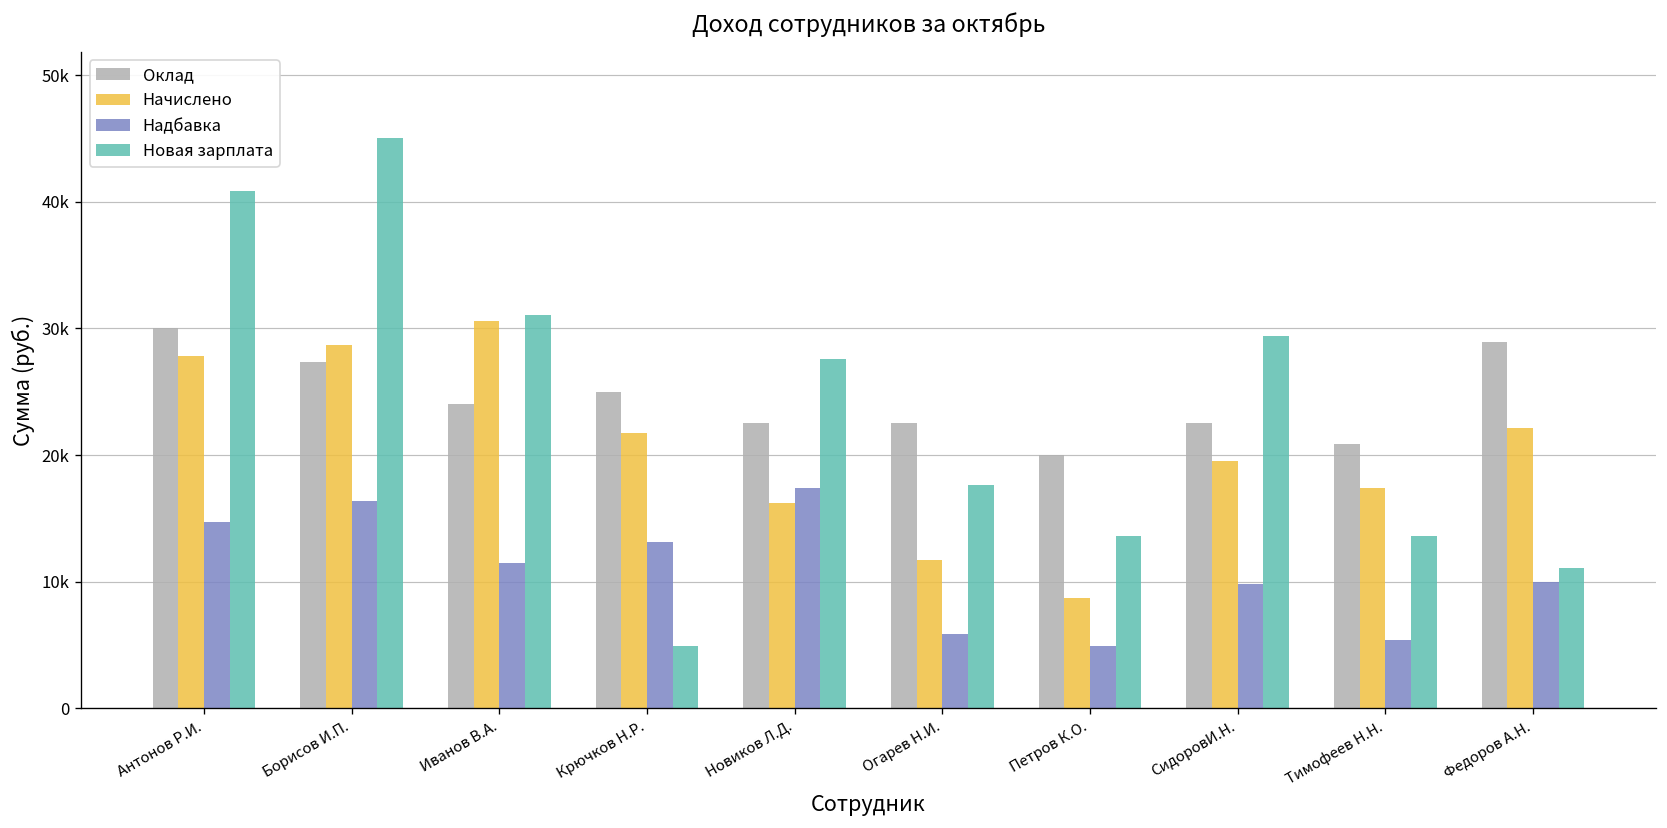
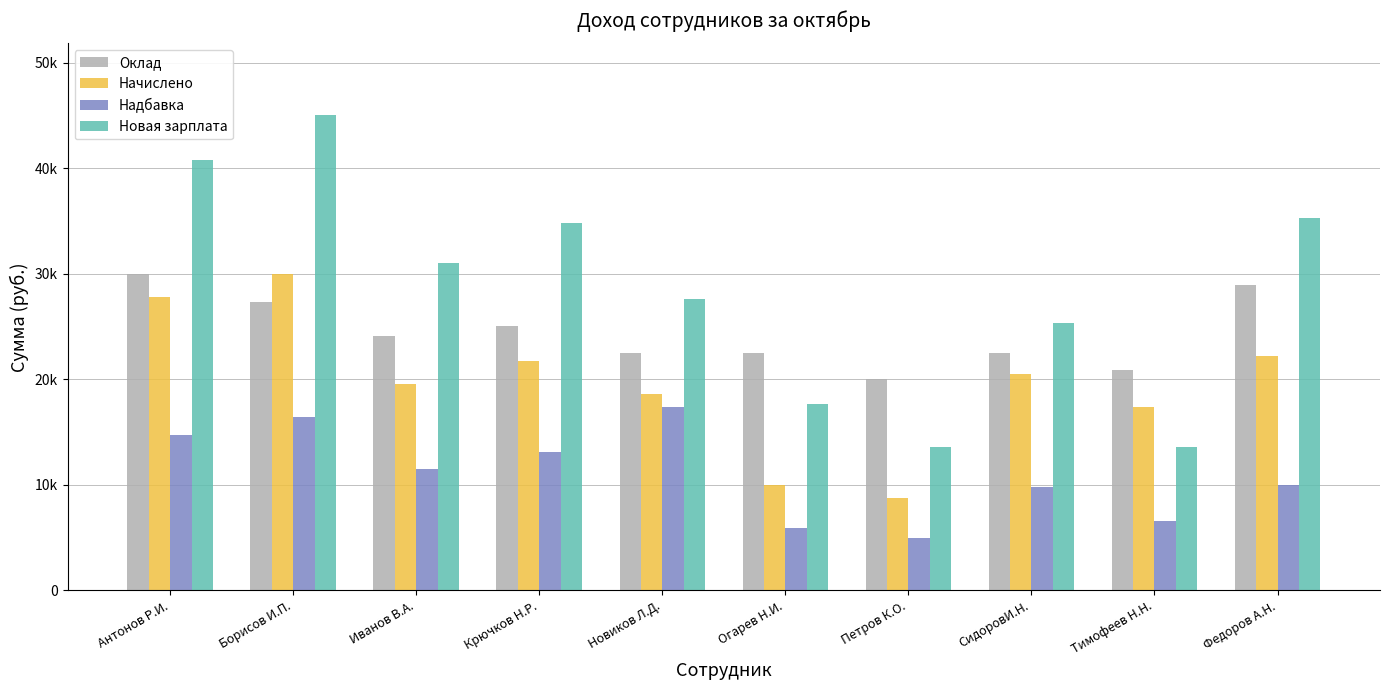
  {
    "Оклад": {
      "Антонов Р.И.": 30000,
      "Борисов И.П.": 27300,
      "Иванов В.А.": 24100,
      "Крючков Н.Р.": 25000,
      "Новиков Л.Д.": 22500,
      "Огарев Н.И.": 22500,
      "Петров К.О.": 20000,
      "СидоровИ.Н.": 22500,
      "Тимофеев Н.Н.": 20900,
      "Федоров А.Н.": 28900
    },
    "Начислено": {
      "Антонов Р.И.": 27800,
-     "Борисов И.П.": 28700,
-     "Иванов В.А.": 30600,
+     "Борисов И.П.": 30000,
+     "Иванов В.А.": 19600,
      "Крючков Н.Р.": 21700,
-     "Новиков Л.Д.": 16200,
-     "Огарев Н.И.": 11700,
+     "Новиков Л.Д.": 18600,
+     "Огарев Н.И.": 9900,
      "Петров К.О.": 8700,
-     "СидоровИ.Н.": 19600,
+     "СидоровИ.Н.": 20500,
      "Тимофеев Н.Н.": 17400,
      "Федоров А.Н.": 22200
    },
    "Надбавка": {
      "Антонов Р.И.": 14700,
      "Борисов И.П.": 16400,
      "Иванов В.А.": 11500,
      "Крючков Н.Р.": 13100,
      "Новиков Л.Д.": 17400,
      "Огарев Н.И.": 5900,
      "Петров К.О.": 4900,
      "СидоровИ.Н.": 9800,
-     "Тимофеев Н.Н.": 5400,
+     "Тимофеев Н.Н.": 6500,
      "Федоров А.Н.": 9900
    },
    "Новая зарплата": {
      "Антонов Р.И.": 40800,
      "Борисов И.П.": 45100,
      "Иванов В.А.": 31000,
-     "Крючков Н.Р.": 4900,
+     "Крючков Н.Р.": 34800,
      "Новиков Л.Д.": 27600,
      "Огарев Н.И.": 17600,
      "Петров К.О.": 13600,
-     "СидоровИ.Н.": 29400,
+     "СидоровИ.Н.": 25400,
      "Тимофеев Н.Н.": 13600,
-     "Федоров А.Н.": 11100
+     "Федоров А.Н.": 35300
    }
  }
